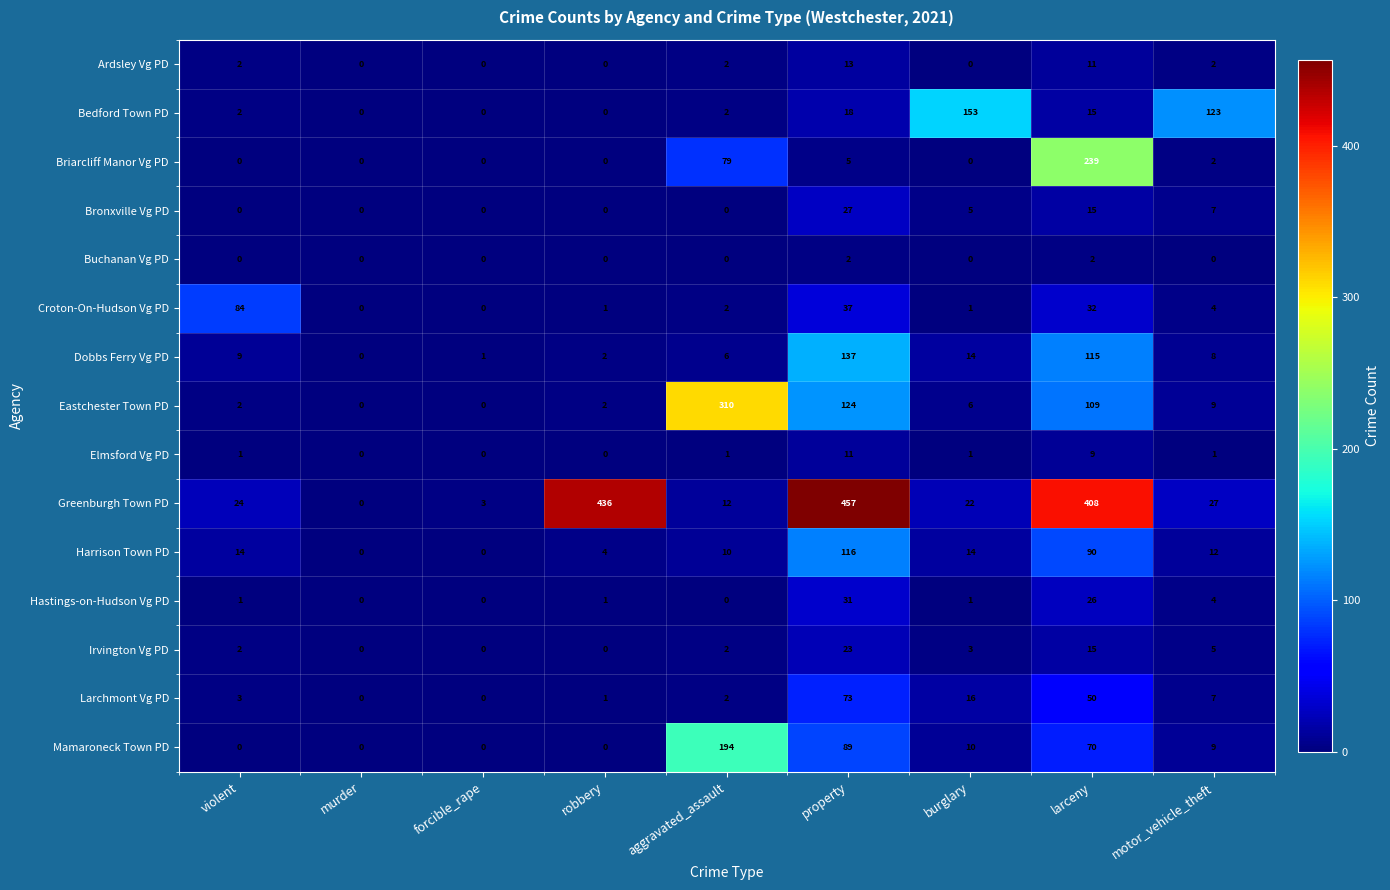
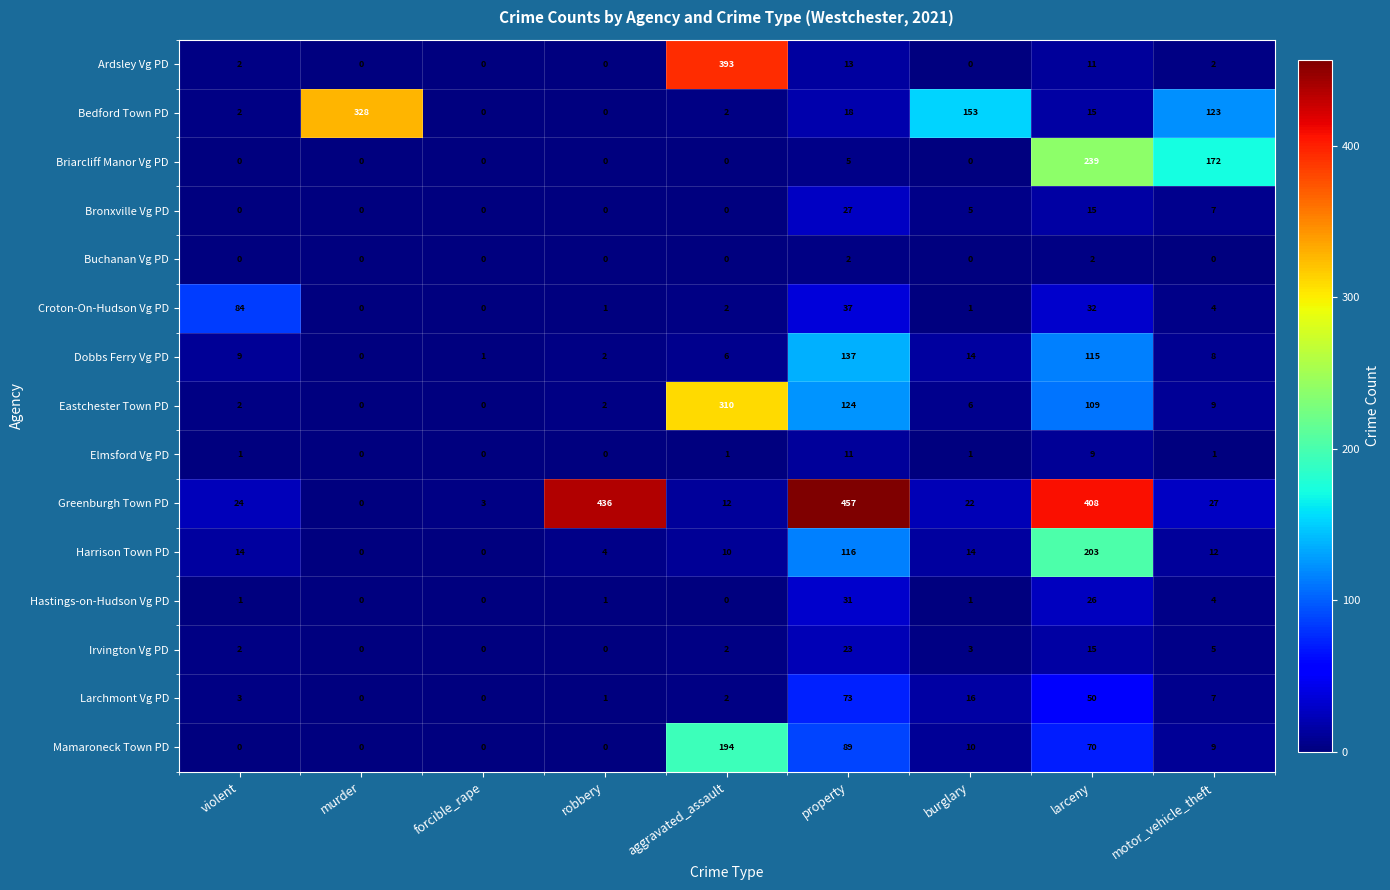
  {
    "Ardsley Vg PD": {
      "violent": 2,
      "murder": 0,
      "forcible_rape": 0,
      "robbery": 0,
-     "aggravated_assault": 2,
+     "aggravated_assault": 393,
      "property": 13,
      "burglary": 0,
      "larceny": 11,
      "motor_vehicle_theft": 2
    },
    "Bedford Town PD": {
      "violent": 2,
-     "murder": 0,
+     "murder": 328,
      "forcible_rape": 0,
      "robbery": 0,
      "aggravated_assault": 2,
      "property": 18,
      "burglary": 153,
      "larceny": 15,
      "motor_vehicle_theft": 123
    },
    "Briarcliff Manor Vg PD": {
      "violent": 0,
      "murder": 0,
      "forcible_rape": 0,
      "robbery": 0,
-     "aggravated_assault": 79,
+     "aggravated_assault": 0,
      "property": 5,
      "burglary": 0,
      "larceny": 239,
-     "motor_vehicle_theft": 2
+     "motor_vehicle_theft": 172
    },
    "Bronxville Vg PD": {
      "violent": 0,
      "murder": 0,
      "forcible_rape": 0,
      "robbery": 0,
      "aggravated_assault": 0,
      "property": 27,
      "burglary": 5,
      "larceny": 15,
      "motor_vehicle_theft": 7
    },
    "Buchanan Vg PD": {
      "violent": 0,
      "murder": 0,
      "forcible_rape": 0,
      "robbery": 0,
      "aggravated_assault": 0,
      "property": 2,
      "burglary": 0,
      "larceny": 2,
      "motor_vehicle_theft": 0
    },
    "Croton-On-Hudson Vg PD": {
      "violent": 84,
      "murder": 0,
      "forcible_rape": 0,
      "robbery": 1,
      "aggravated_assault": 2,
      "property": 37,
      "burglary": 1,
      "larceny": 32,
      "motor_vehicle_theft": 4
    },
    "Dobbs Ferry Vg PD": {
      "violent": 9,
      "murder": 0,
      "forcible_rape": 1,
      "robbery": 2,
      "aggravated_assault": 6,
      "property": 137,
      "burglary": 14,
      "larceny": 115,
      "motor_vehicle_theft": 8
    },
    "Eastchester Town PD": {
      "violent": 2,
      "murder": 0,
      "forcible_rape": 0,
      "robbery": 2,
      "aggravated_assault": 310,
      "property": 124,
      "burglary": 6,
      "larceny": 109,
      "motor_vehicle_theft": 9
    },
    "Elmsford Vg PD": {
      "violent": 1,
      "murder": 0,
      "forcible_rape": 0,
      "robbery": 0,
      "aggravated_assault": 1,
      "property": 11,
      "burglary": 1,
      "larceny": 9,
      "motor_vehicle_theft": 1
    },
    "Greenburgh Town PD": {
      "violent": 24,
      "murder": 0,
      "forcible_rape": 3,
      "robbery": 436,
      "aggravated_assault": 12,
      "property": 457,
      "burglary": 22,
      "larceny": 408,
      "motor_vehicle_theft": 27
    },
    "Harrison Town PD": {
      "violent": 14,
      "murder": 0,
      "forcible_rape": 0,
      "robbery": 4,
      "aggravated_assault": 10,
      "property": 116,
      "burglary": 14,
-     "larceny": 90,
+     "larceny": 203,
      "motor_vehicle_theft": 12
    },
    "Hastings-on-Hudson Vg PD": {
      "violent": 1,
      "murder": 0,
      "forcible_rape": 0,
      "robbery": 1,
      "aggravated_assault": 0,
      "property": 31,
      "burglary": 1,
      "larceny": 26,
      "motor_vehicle_theft": 4
    },
    "Irvington Vg PD": {
      "violent": 2,
      "murder": 0,
      "forcible_rape": 0,
      "robbery": 0,
      "aggravated_assault": 2,
      "property": 23,
      "burglary": 3,
      "larceny": 15,
      "motor_vehicle_theft": 5
    },
    "Larchmont Vg PD": {
      "violent": 3,
      "murder": 0,
      "forcible_rape": 0,
      "robbery": 1,
      "aggravated_assault": 2,
      "property": 73,
      "burglary": 16,
      "larceny": 50,
      "motor_vehicle_theft": 7
    },
    "Mamaroneck Town PD": {
      "violent": 0,
      "murder": 0,
      "forcible_rape": 0,
      "robbery": 0,
      "aggravated_assault": 194,
      "property": 89,
      "burglary": 10,
      "larceny": 70,
      "motor_vehicle_theft": 9
    }
  }
